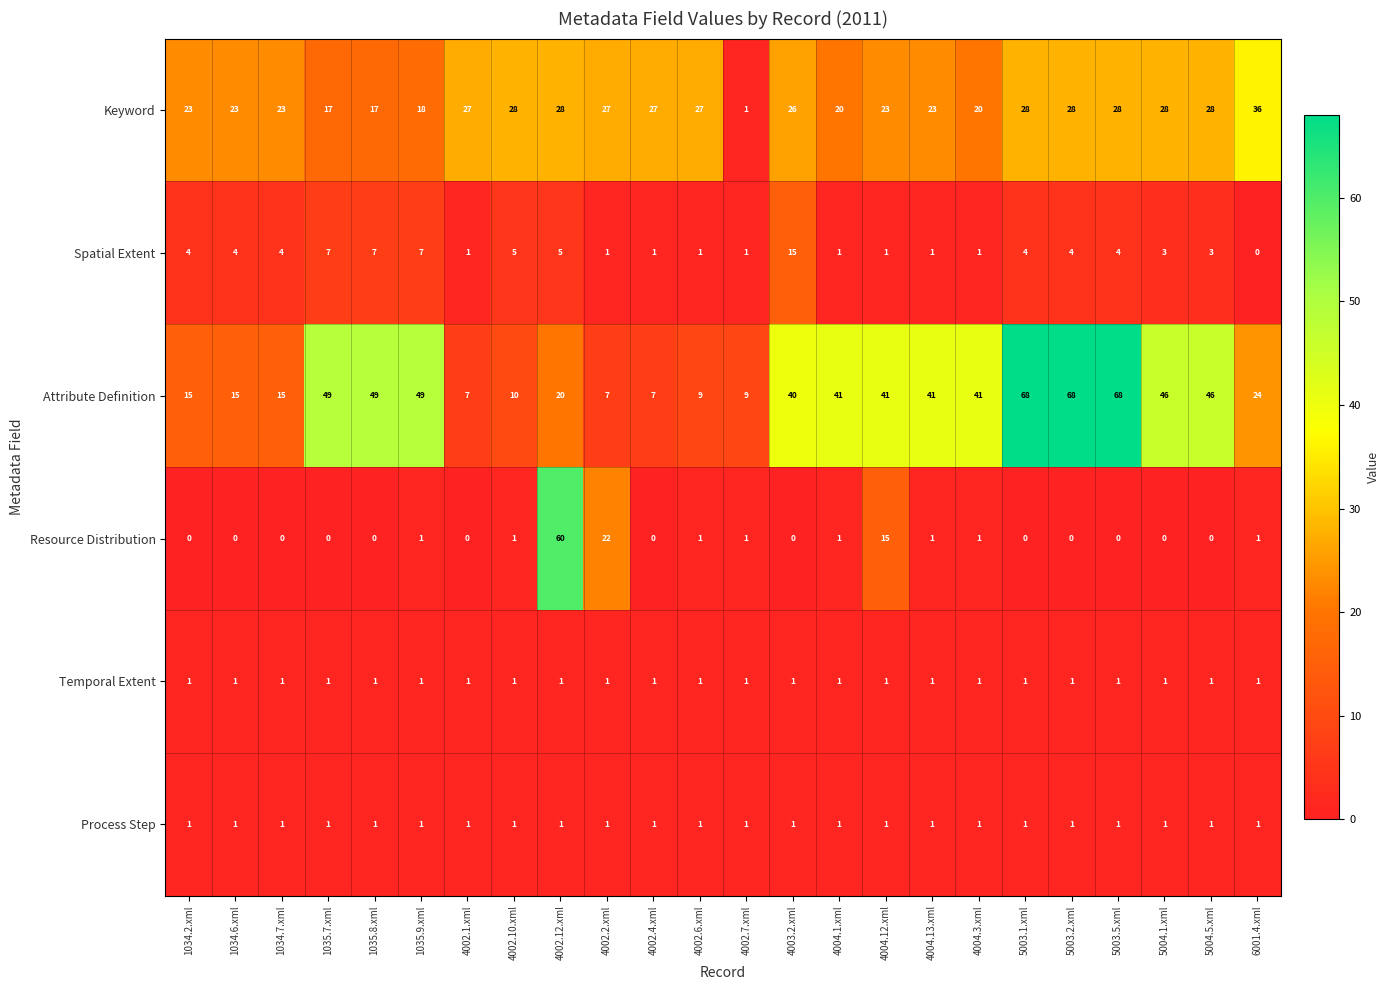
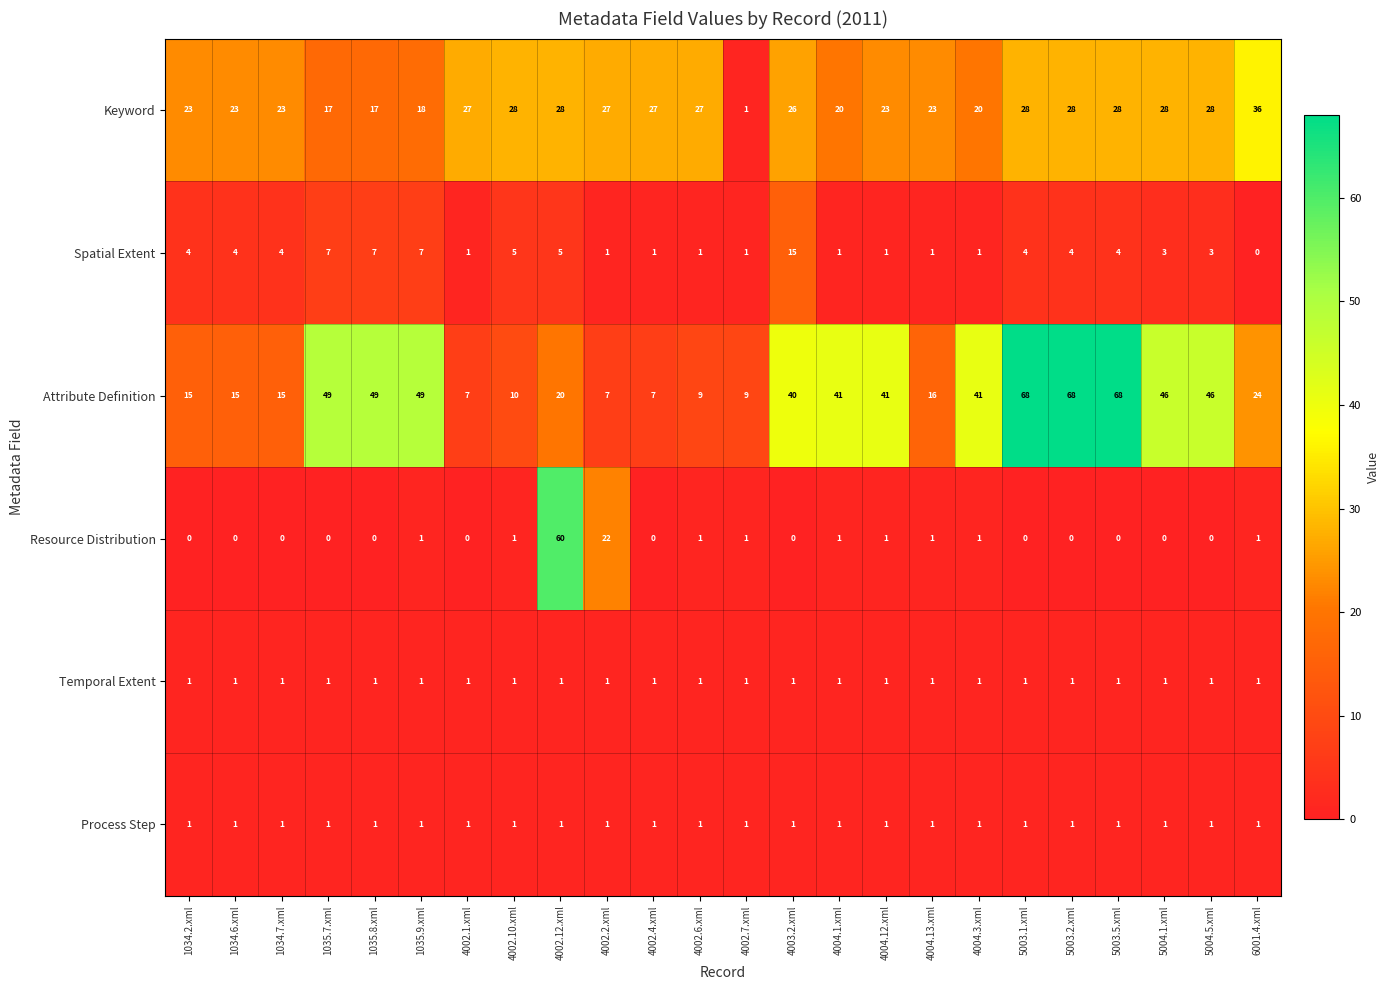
  {
    "Keyword": {
      "1034.2.xml": 23,
      "1034.6.xml": 23,
      "1034.7.xml": 23,
      "1035.7.xml": 17,
      "1035.8.xml": 17,
      "1035.9.xml": 18,
      "4002.1.xml": 27,
      "4002.10.xml": 28,
      "4002.12.xml": 28,
      "4002.2.xml": 27,
      "4002.4.xml": 27,
      "4002.6.xml": 27,
      "4002.7.xml": 1,
      "4003.2.xml": 26,
      "4004.1.xml": 20,
      "4004.12.xml": 23,
      "4004.13.xml": 23,
      "4004.3.xml": 20,
      "5003.1.xml": 28,
      "5003.2.xml": 28,
      "5003.5.xml": 28,
      "5004.1.xml": 28,
      "5004.5.xml": 28,
      "6001.4.xml": 36
    },
    "Spatial Extent": {
      "1034.2.xml": 4,
      "1034.6.xml": 4,
      "1034.7.xml": 4,
      "1035.7.xml": 7,
      "1035.8.xml": 7,
      "1035.9.xml": 7,
      "4002.1.xml": 1,
      "4002.10.xml": 5,
      "4002.12.xml": 5,
      "4002.2.xml": 1,
      "4002.4.xml": 1,
      "4002.6.xml": 1,
      "4002.7.xml": 1,
      "4003.2.xml": 15,
      "4004.1.xml": 1,
      "4004.12.xml": 1,
      "4004.13.xml": 1,
      "4004.3.xml": 1,
      "5003.1.xml": 4,
      "5003.2.xml": 4,
      "5003.5.xml": 4,
      "5004.1.xml": 3,
      "5004.5.xml": 3,
      "6001.4.xml": 0
    },
    "Attribute Definition": {
      "1034.2.xml": 15,
      "1034.6.xml": 15,
      "1034.7.xml": 15,
      "1035.7.xml": 49,
      "1035.8.xml": 49,
      "1035.9.xml": 49,
      "4002.1.xml": 7,
      "4002.10.xml": 10,
      "4002.12.xml": 20,
      "4002.2.xml": 7,
      "4002.4.xml": 7,
      "4002.6.xml": 9,
      "4002.7.xml": 9,
      "4003.2.xml": 40,
      "4004.1.xml": 41,
      "4004.12.xml": 41,
-     "4004.13.xml": 41,
+     "4004.13.xml": 16,
      "4004.3.xml": 41,
      "5003.1.xml": 68,
      "5003.2.xml": 68,
      "5003.5.xml": 68,
      "5004.1.xml": 46,
      "5004.5.xml": 46,
      "6001.4.xml": 24
    },
    "Resource Distribution": {
      "1034.2.xml": 0,
      "1034.6.xml": 0,
      "1034.7.xml": 0,
      "1035.7.xml": 0,
      "1035.8.xml": 0,
      "1035.9.xml": 1,
      "4002.1.xml": 0,
      "4002.10.xml": 1,
      "4002.12.xml": 60,
      "4002.2.xml": 22,
      "4002.4.xml": 0,
      "4002.6.xml": 1,
      "4002.7.xml": 1,
      "4003.2.xml": 0,
      "4004.1.xml": 1,
-     "4004.12.xml": 15,
+     "4004.12.xml": 1,
      "4004.13.xml": 1,
      "4004.3.xml": 1,
      "5003.1.xml": 0,
      "5003.2.xml": 0,
      "5003.5.xml": 0,
      "5004.1.xml": 0,
      "5004.5.xml": 0,
      "6001.4.xml": 1
    },
    "Temporal Extent": {
      "1034.2.xml": 1,
      "1034.6.xml": 1,
      "1034.7.xml": 1,
      "1035.7.xml": 1,
      "1035.8.xml": 1,
      "1035.9.xml": 1,
      "4002.1.xml": 1,
      "4002.10.xml": 1,
      "4002.12.xml": 1,
      "4002.2.xml": 1,
      "4002.4.xml": 1,
      "4002.6.xml": 1,
      "4002.7.xml": 1,
      "4003.2.xml": 1,
      "4004.1.xml": 1,
      "4004.12.xml": 1,
      "4004.13.xml": 1,
      "4004.3.xml": 1,
      "5003.1.xml": 1,
      "5003.2.xml": 1,
      "5003.5.xml": 1,
      "5004.1.xml": 1,
      "5004.5.xml": 1,
      "6001.4.xml": 1
    },
    "Process Step": {
      "1034.2.xml": 1,
      "1034.6.xml": 1,
      "1034.7.xml": 1,
      "1035.7.xml": 1,
      "1035.8.xml": 1,
      "1035.9.xml": 1,
      "4002.1.xml": 1,
      "4002.10.xml": 1,
      "4002.12.xml": 1,
      "4002.2.xml": 1,
      "4002.4.xml": 1,
      "4002.6.xml": 1,
      "4002.7.xml": 1,
      "4003.2.xml": 1,
      "4004.1.xml": 1,
      "4004.12.xml": 1,
      "4004.13.xml": 1,
      "4004.3.xml": 1,
      "5003.1.xml": 1,
      "5003.2.xml": 1,
      "5003.5.xml": 1,
      "5004.1.xml": 1,
      "5004.5.xml": 1,
      "6001.4.xml": 1
    }
  }
